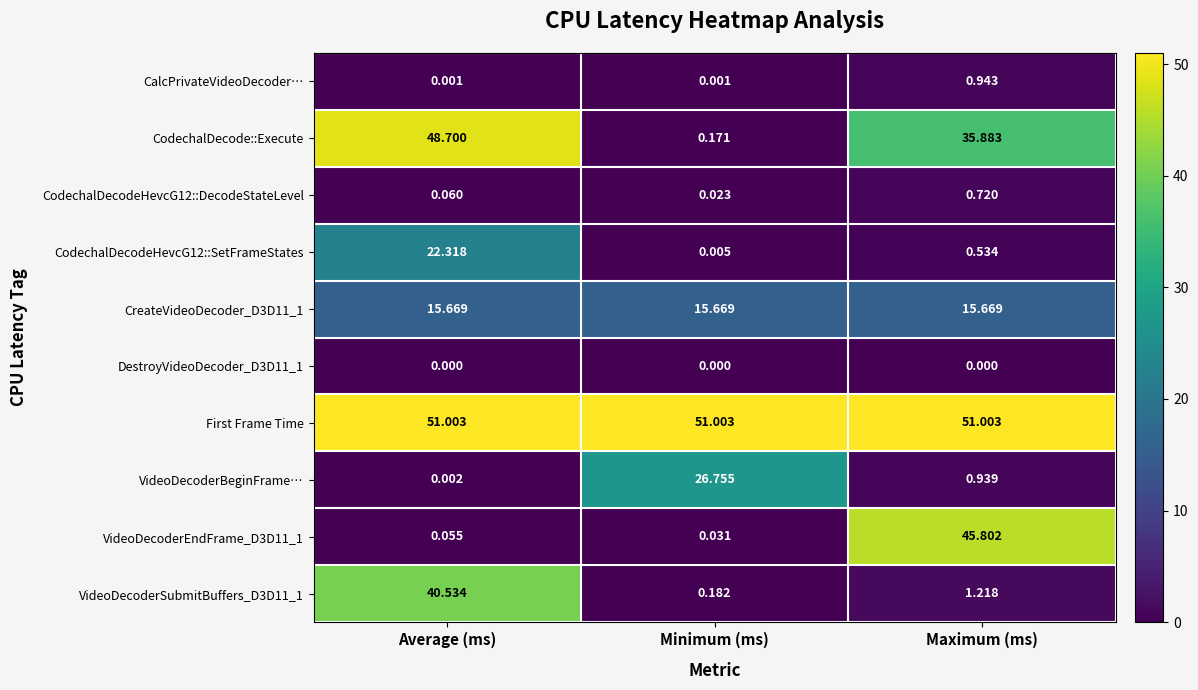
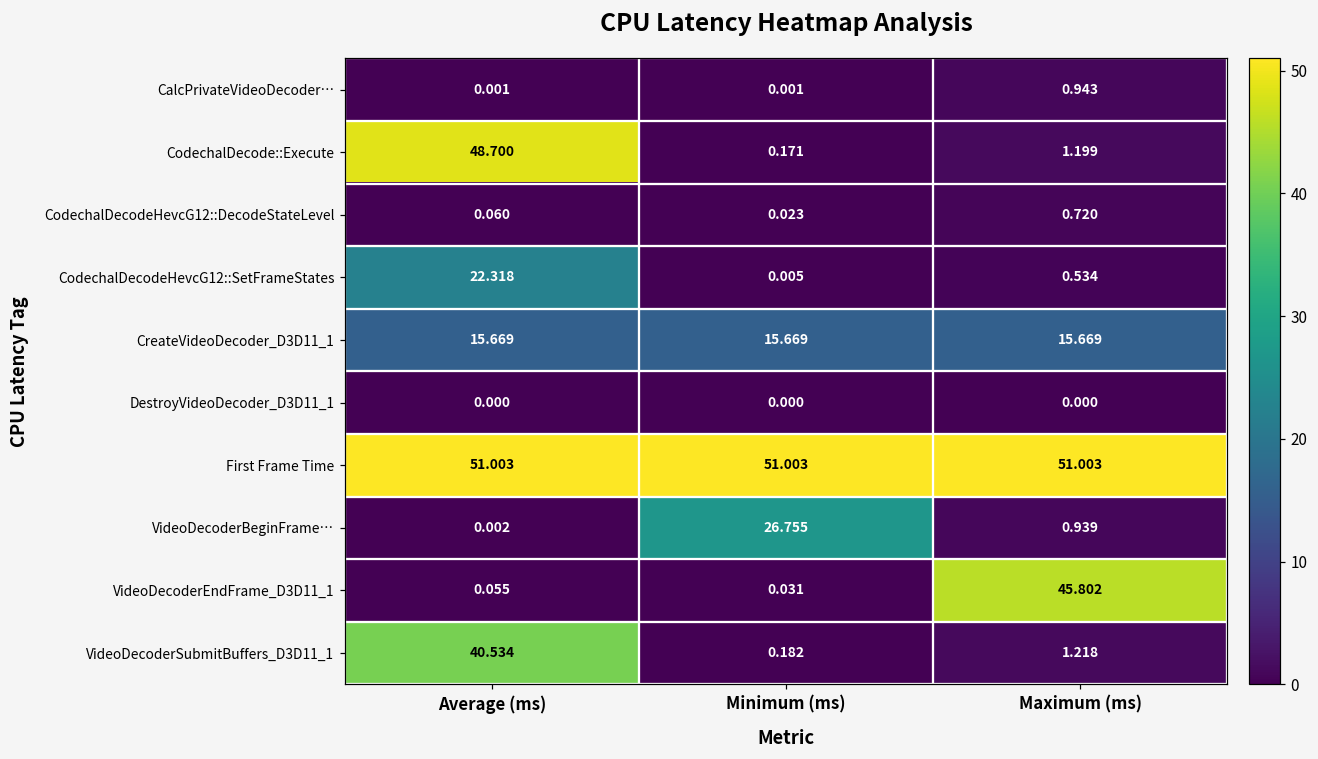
  {
    "CalcPrivateVideoDecoder…": {
      "Average (ms)": 0.001,
      "Minimum (ms)": 0.001,
      "Maximum (ms)": 0.943
    },
    "CodechalDecode::Execute": {
      "Average (ms)": 48.700,
      "Minimum (ms)": 0.171,
-     "Maximum (ms)": 35.883
+     "Maximum (ms)": 1.199
    },
    "CodechalDecodeHevcG12::DecodeStateLevel": {
      "Average (ms)": 0.060,
      "Minimum (ms)": 0.023,
      "Maximum (ms)": 0.720
    },
    "CodechalDecodeHevcG12::SetFrameStates": {
      "Average (ms)": 22.318,
      "Minimum (ms)": 0.005,
      "Maximum (ms)": 0.534
    },
    "CreateVideoDecoder_D3D11_1": {
      "Average (ms)": 15.669,
      "Minimum (ms)": 15.669,
      "Maximum (ms)": 15.669
    },
    "DestroyVideoDecoder_D3D11_1": {
      "Average (ms)": 0.000,
      "Minimum (ms)": 0.000,
      "Maximum (ms)": 0.000
    },
    "First Frame Time": {
      "Average (ms)": 51.003,
      "Minimum (ms)": 51.003,
      "Maximum (ms)": 51.003
    },
    "VideoDecoderBeginFrame…": {
      "Average (ms)": 0.002,
      "Minimum (ms)": 26.755,
      "Maximum (ms)": 0.939
    },
    "VideoDecoderEndFrame_D3D11_1": {
      "Average (ms)": 0.055,
      "Minimum (ms)": 0.031,
      "Maximum (ms)": 45.802
    },
    "VideoDecoderSubmitBuffers_D3D11_1": {
      "Average (ms)": 40.534,
      "Minimum (ms)": 0.182,
      "Maximum (ms)": 1.218
    }
  }
